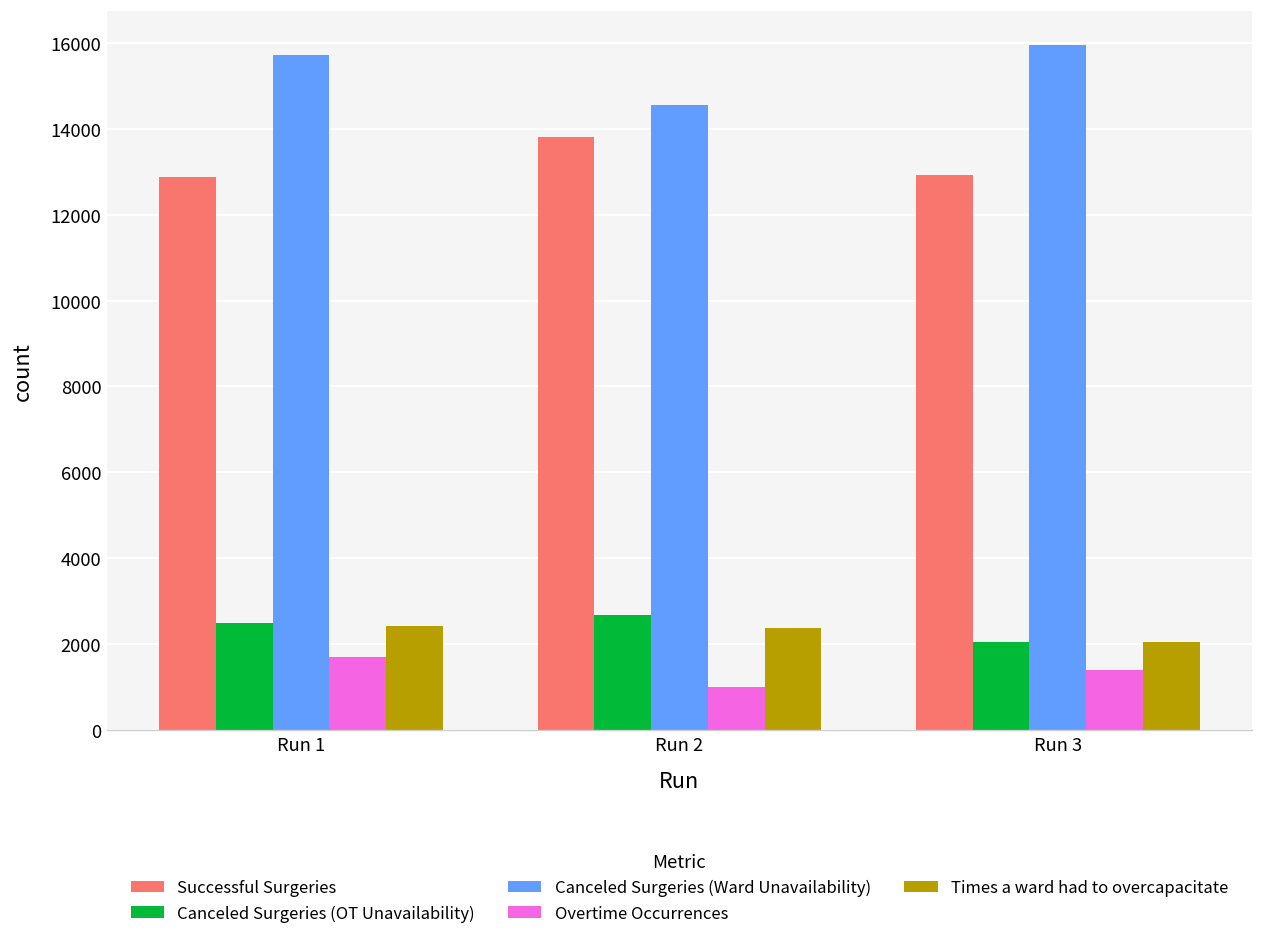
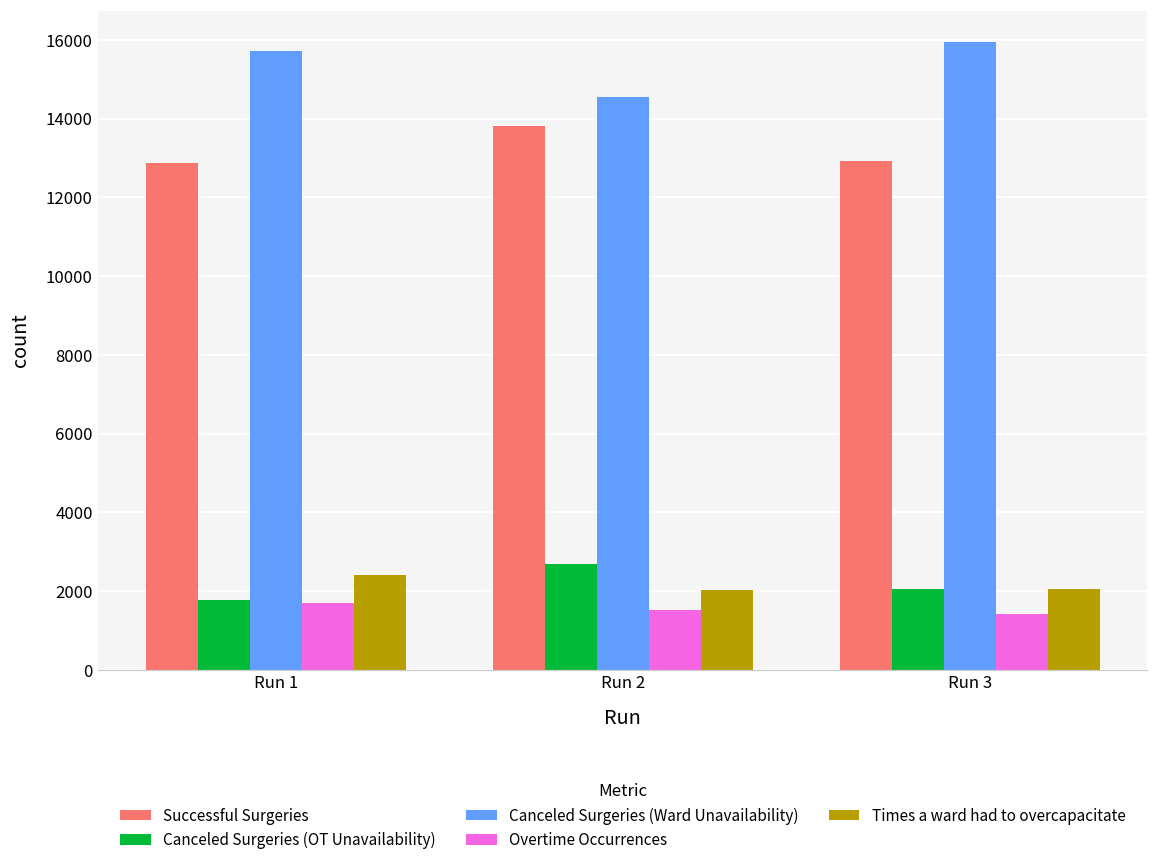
  {
    "Successful Surgeries": {
      "Run 1": 12900,
      "Run 2": 13800,
      "Run 3": 12900
    },
    "Canceled Surgeries (OT Unavailability)": {
-     "Run 1": 2500,
+     "Run 1": 1800,
      "Run 2": 2700,
      "Run 3": 2000
    },
    "Canceled Surgeries (Ward Unavailability)": {
      "Run 1": 15700,
      "Run 2": 14600,
      "Run 3": 15900
    },
    "Overtime Occurrences": {
      "Run 1": 1700,
-     "Run 2": 1000,
+     "Run 2": 1500,
      "Run 3": 1400
    },
    "Times a ward had to overcapacitate": {
      "Run 1": 2400,
-     "Run 2": 2400,
+     "Run 2": 2000,
      "Run 3": 2000
    }
  }
